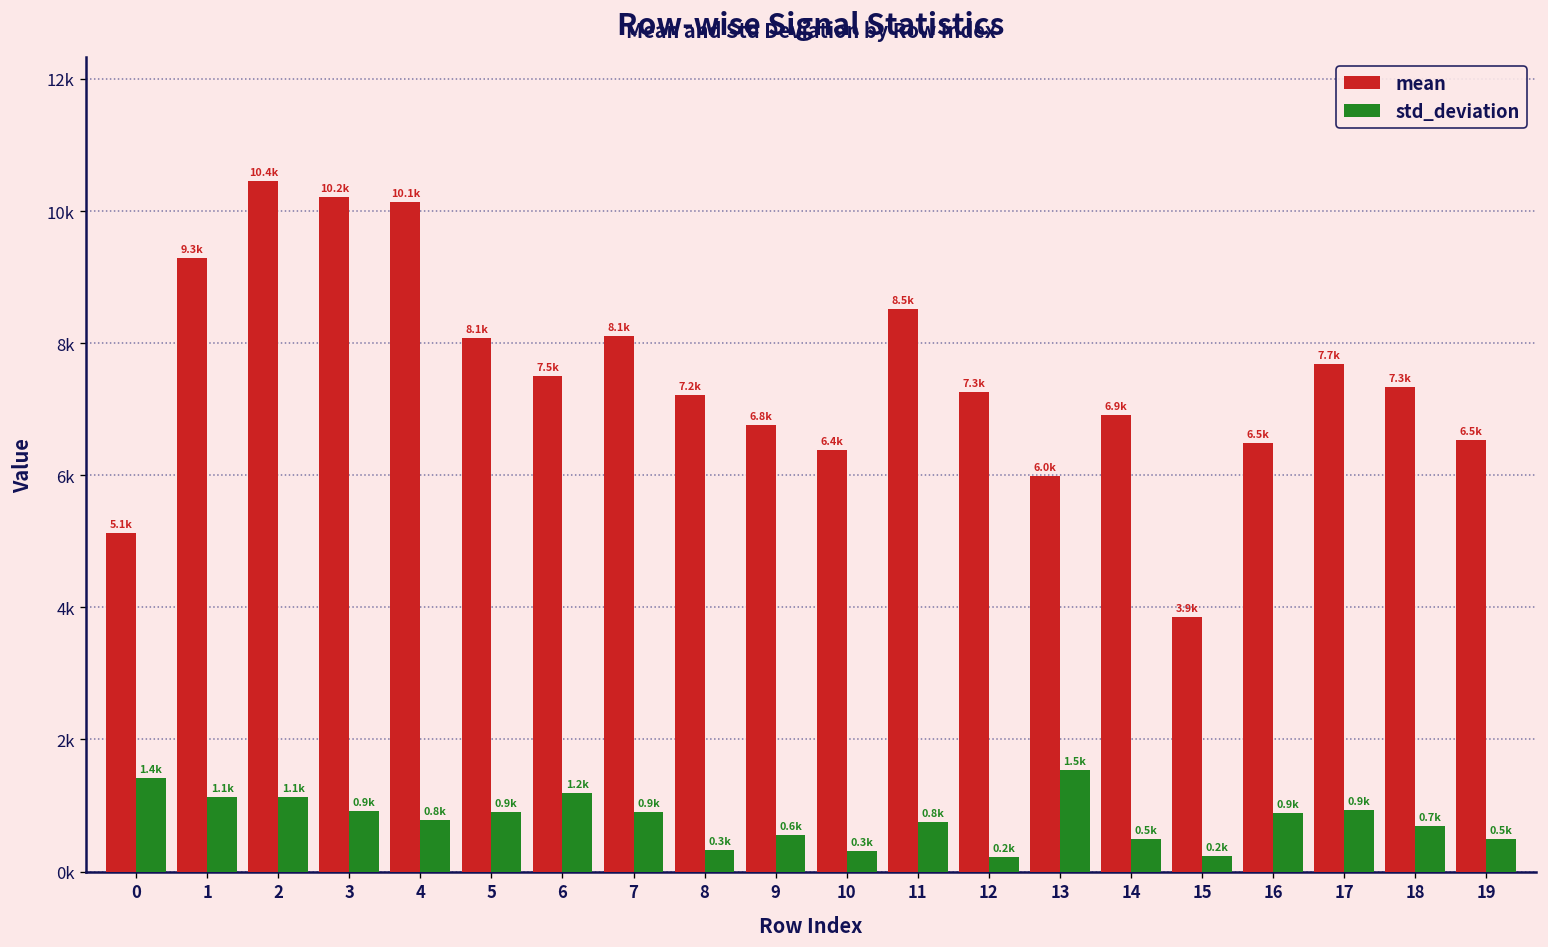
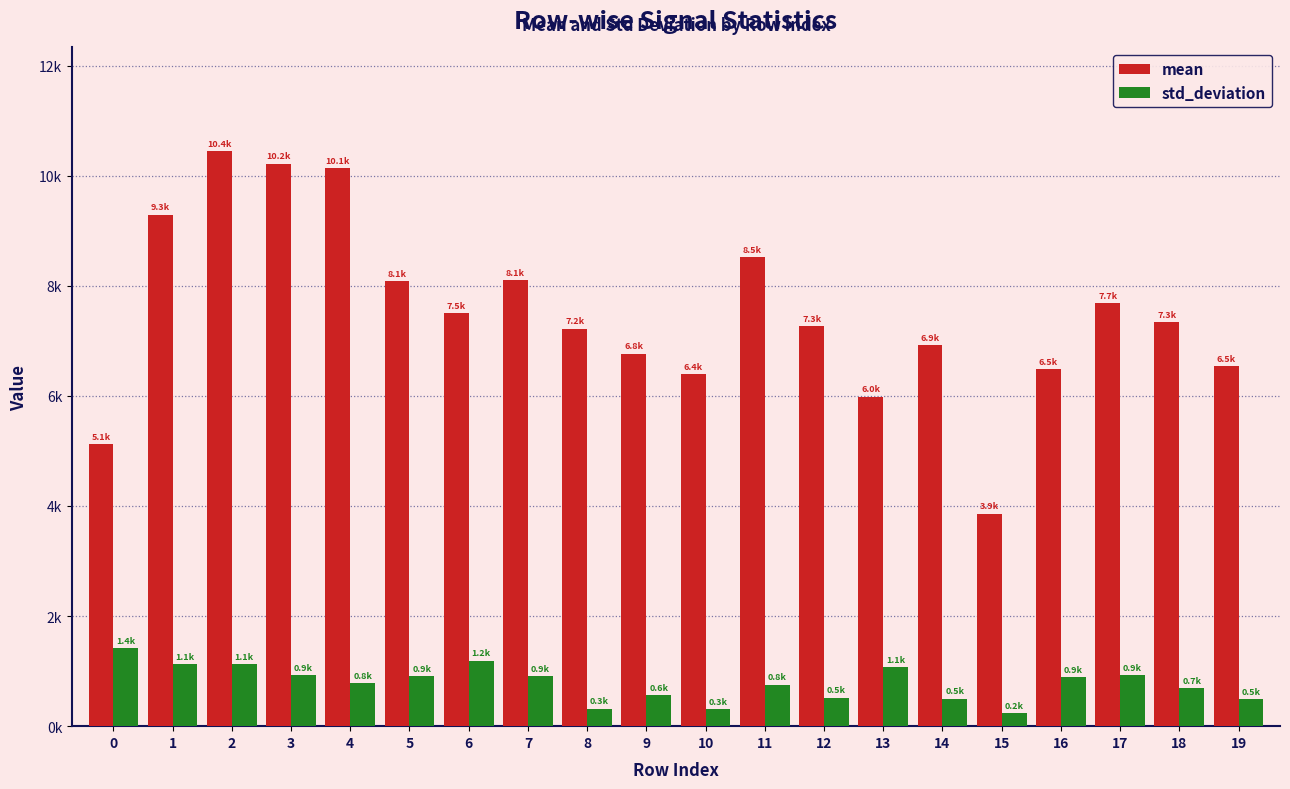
  {
    "mean": {
      "0": "5.1k",
      "1": "9.3k",
      "2": "10.4k",
      "3": "10.2k",
      "4": "10.1k",
      "5": "8.1k",
      "6": "7.5k",
      "7": "8.1k",
      "8": "7.2k",
      "9": "6.8k",
      "10": "6.4k",
      "11": "8.5k",
      "12": "7.3k",
      "13": "6.0k",
      "14": "6.9k",
      "15": "3.9k",
      "16": "6.5k",
      "17": "7.7k",
      "18": "7.3k",
      "19": "6.5k"
    },
    "std_deviation": {
      "0": "1.4k",
      "1": "1.1k",
      "2": "1.1k",
      "3": "0.9k",
      "4": "0.8k",
      "5": "0.9k",
      "6": "1.2k",
      "7": "0.9k",
      "8": "0.3k",
      "9": "0.6k",
      "10": "0.3k",
      "11": "0.8k",
-     "12": "0.2k",
-     "13": "1.5k",
+     "12": "0.5k",
+     "13": "1.1k",
      "14": "0.5k",
      "15": "0.2k",
      "16": "0.9k",
      "17": "0.9k",
      "18": "0.7k",
      "19": "0.5k"
    }
  }
